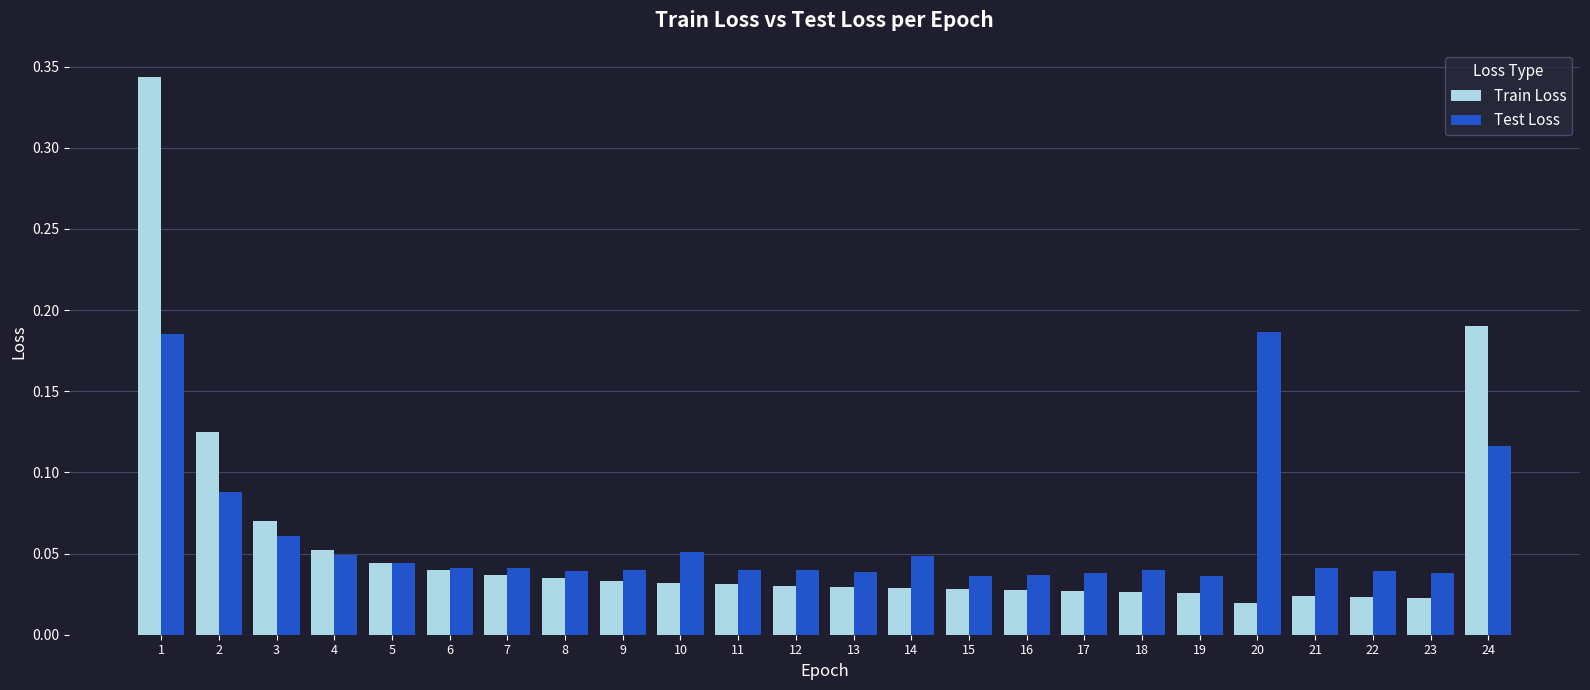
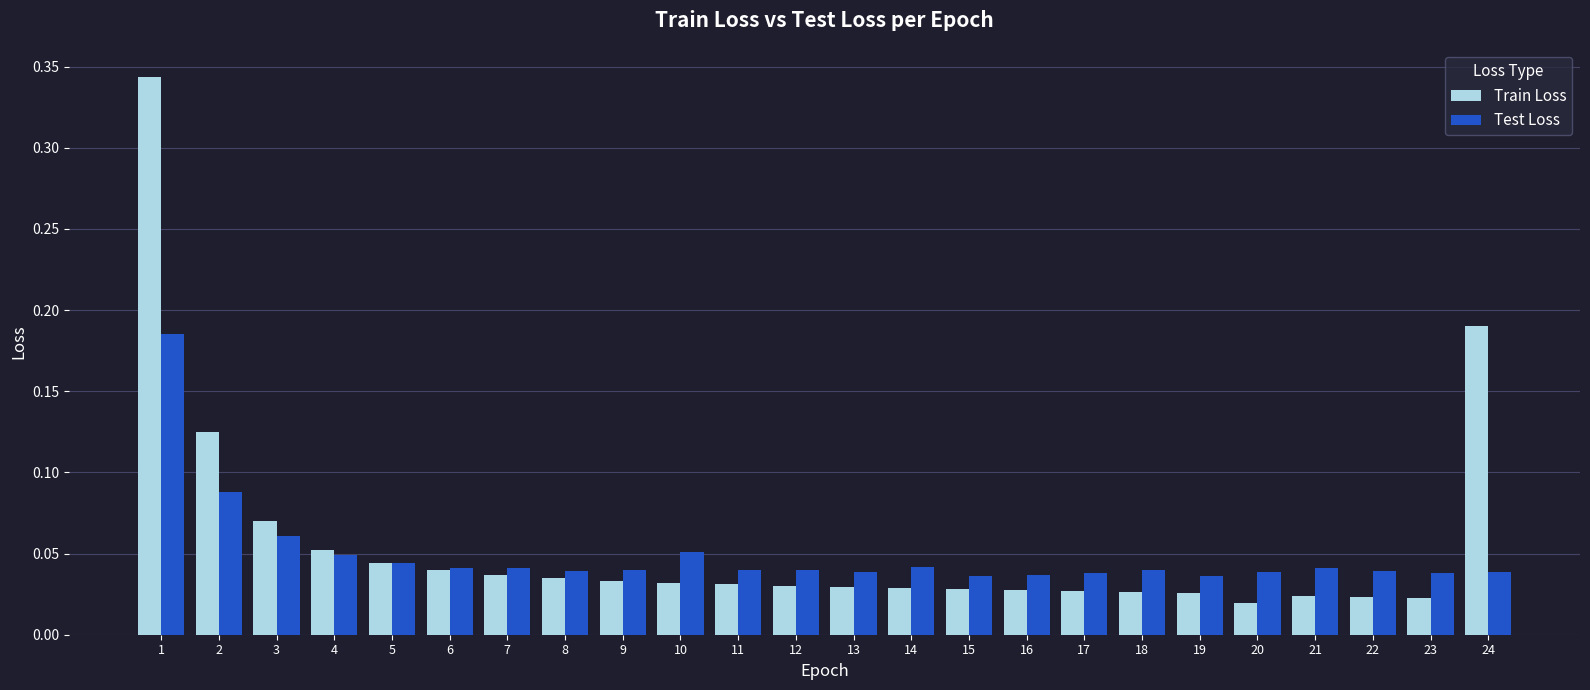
  {
    "Train Loss": {
      "1": 0.343,
      "2": 0.125,
      "3": 0.070,
      "4": 0.052,
      "5": 0.044,
      "6": 0.040,
      "7": 0.037,
      "8": 0.035,
      "9": 0.033,
      "10": 0.032,
      "11": 0.031,
      "12": 0.030,
      "13": 0.029,
      "14": 0.029,
      "15": 0.028,
      "16": 0.028,
      "17": 0.027,
      "18": 0.026,
      "19": 0.026,
      "20": 0.020,
      "21": 0.024,
      "22": 0.023,
      "23": 0.023,
      "24": 0.190
    },
    "Test Loss": {
      "1": 0.185,
      "2": 0.088,
      "3": 0.061,
      "4": 0.049,
      "5": 0.044,
      "6": 0.041,
      "7": 0.041,
      "8": 0.039,
      "9": 0.040,
      "10": 0.051,
      "11": 0.040,
      "12": 0.040,
      "13": 0.039,
-     "14": 0.048,
+     "14": 0.042,
      "15": 0.036,
      "16": 0.037,
      "17": 0.038,
      "18": 0.040,
      "19": 0.036,
-     "20": 0.186,
+     "20": 0.039,
      "21": 0.041,
      "22": 0.039,
      "23": 0.038,
-     "24": 0.116
+     "24": 0.039
    }
  }
